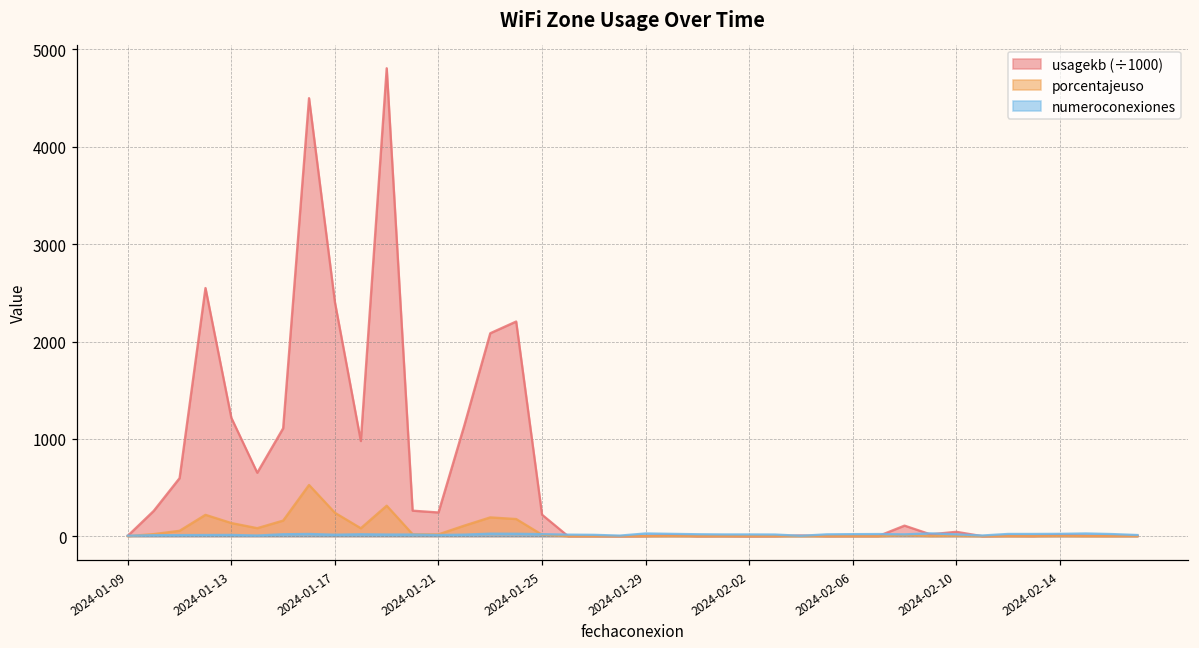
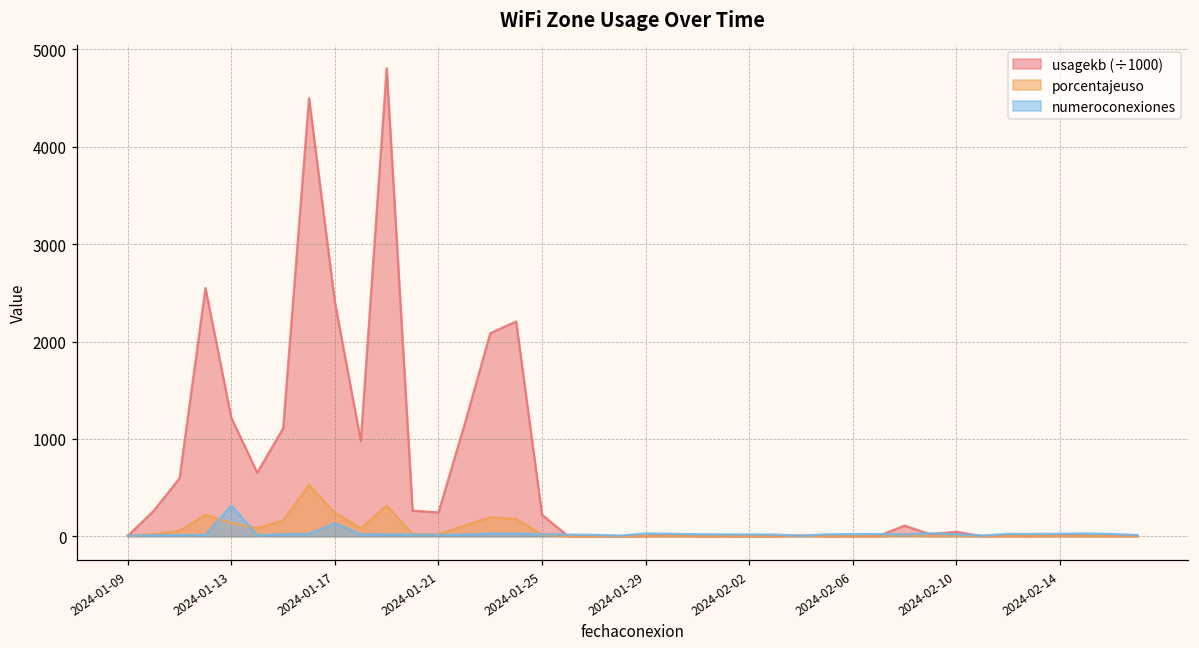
  {
    "numeroconexiones": {
-     "2024-01-13": 0,
-     "2024-01-17": 0
+     "2024-01-13": 300,
+     "2024-01-17": 100
    }
  }
